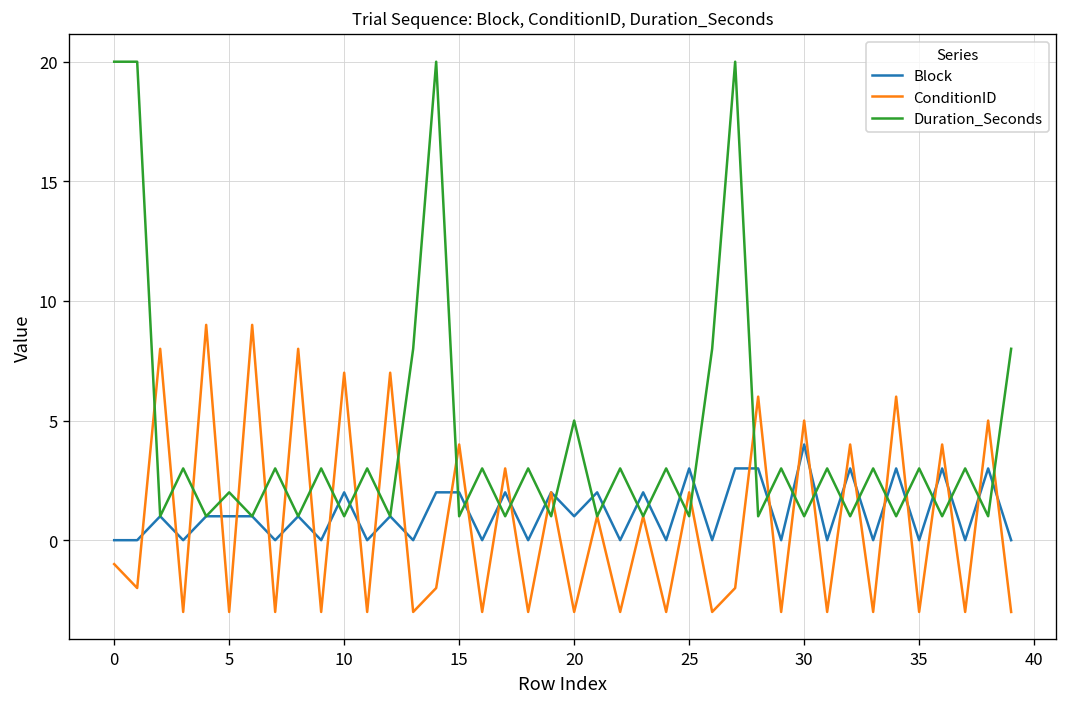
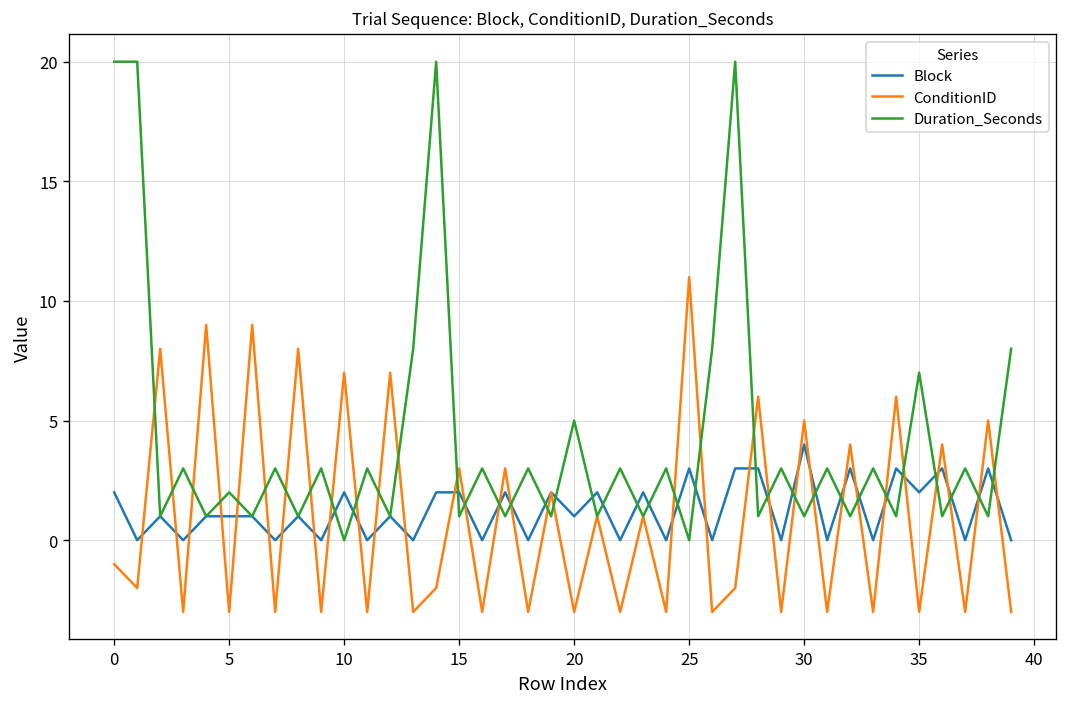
  {
    "Block": {
-     "0": 0,
+     "0": 2,
      "5": 1,
      "10": 2,
      "15": 2,
      "20": 1,
      "25": 3,
      "30": 4,
-     "35": 0
+     "35": 2
    },
    "ConditionID": {
      "0": -1,
      "5": -3,
      "10": 7,
-     "15": 4,
+     "15": 3,
      "20": -3,
-     "25": 2,
+     "25": 11,
      "30": 5,
      "35": -3
    },
    "Duration_Seconds": {
      "0": 20,
      "5": 2,
-     "10": 1,
+     "10": 0,
      "15": 1,
      "20": 5,
-     "25": 1,
+     "25": 0,
      "30": 1,
-     "35": 3
+     "35": 7
    }
  }
